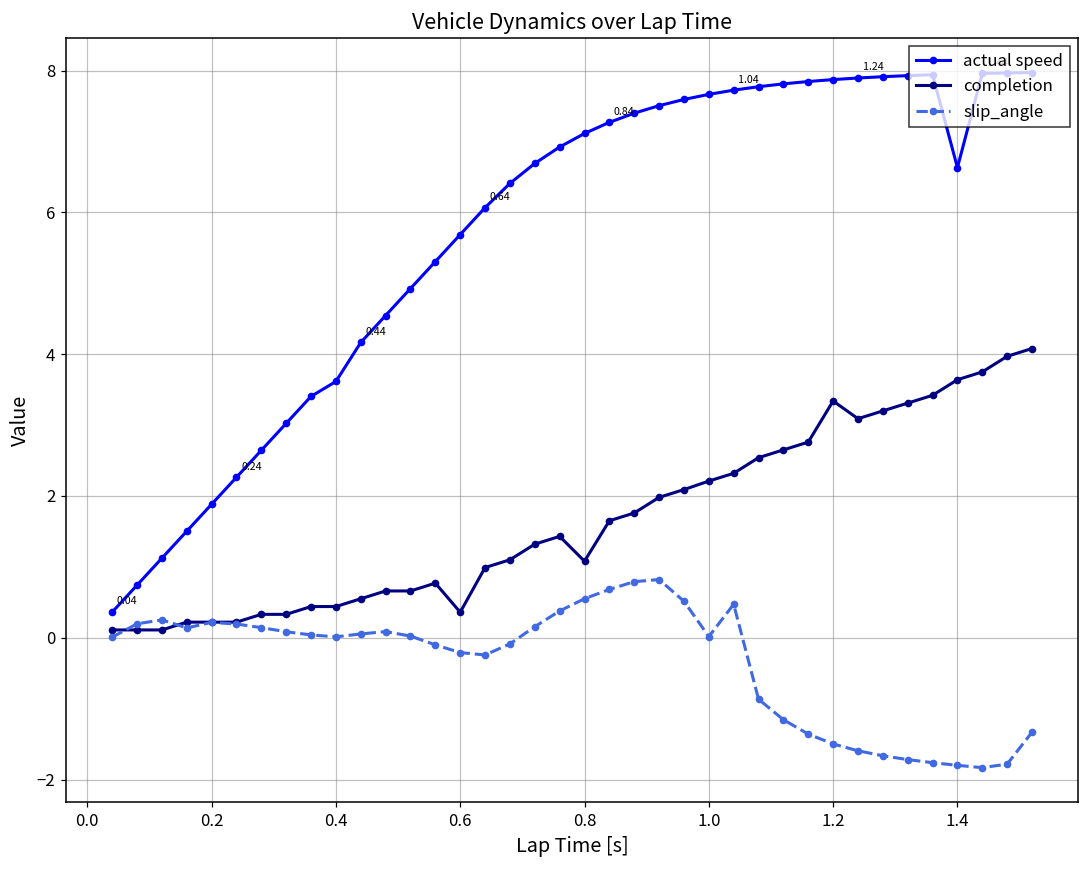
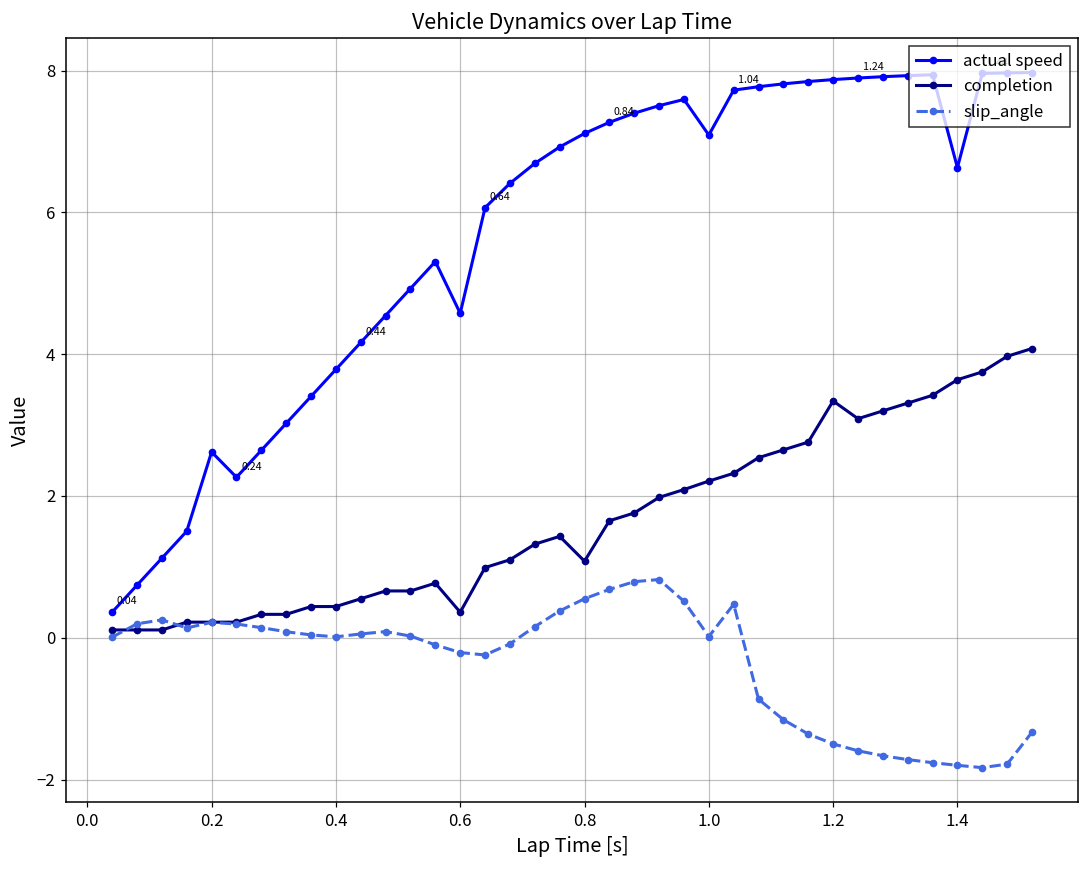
  {
    "actual speed": {
-     "0.2": 1.9,
-     "0.4": 3.6,
-     "0.6": 5.7,
+     "0.2": 2.6,
+     "0.4": 3.8,
+     "0.6": 4.6,
      "0.8": 7.1,
-     "1.0": 7.7,
+     "1.0": 7.1,
      "1.2": 7.9,
      "1.4": 6.6
    },
    "completion": {
      "0.4": 0.4,
      "0.6": 0.4,
      "0.8": 1.1,
      "1.0": 2.2,
      "1.2": 3.3,
      "1.4": 3.6
    },
    "slip_angle": {
      "0.4": 0.0,
      "0.6": -0.2,
      "0.8": 0.6,
      "1.0": 0.0,
      "1.2": -1.5,
      "1.4": -1.8
    }
  }
